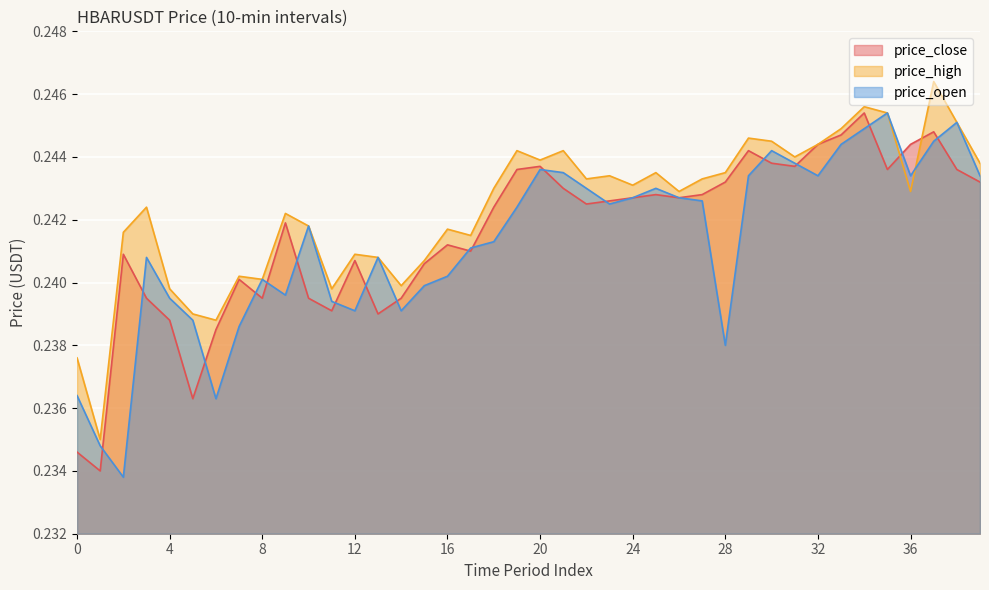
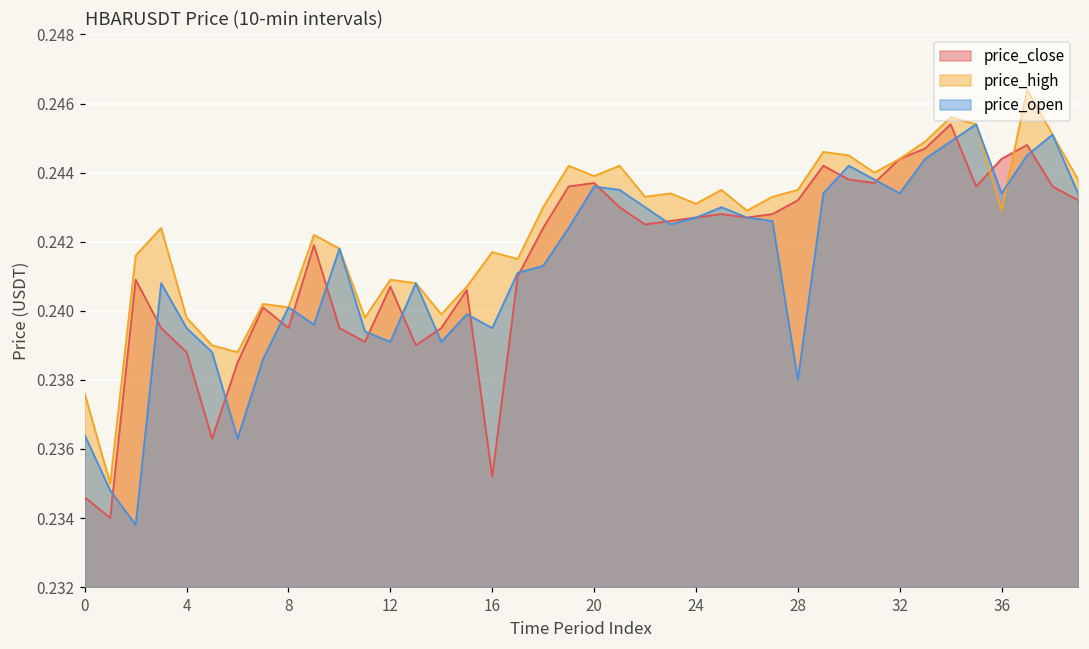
  {
    "price_close": {
      "0": 0.2346,
      "4": 0.2388,
      "8": 0.2395,
      "12": 0.2407,
-     "16": 0.2412,
+     "16": 0.2352,
      "20": 0.2437,
      "28": 0.2432,
      "36": 0.2444
    },
    "price_high": {
      "0": 0.2376,
      "4": 0.2398,
      "12": 0.2409,
      "16": 0.2417,
      "20": 0.2439,
      "24": 0.2431,
      "28": 0.2435,
      "36": 0.2429
    },
    "price_open": {
      "0": 0.2364,
      "4": 0.2395,
      "12": 0.2391,
-     "16": 0.2402,
+     "16": 0.2395,
      "20": 0.2436,
      "28": 0.2380,
      "32": 0.2434,
      "36": 0.2434
    }
  }
